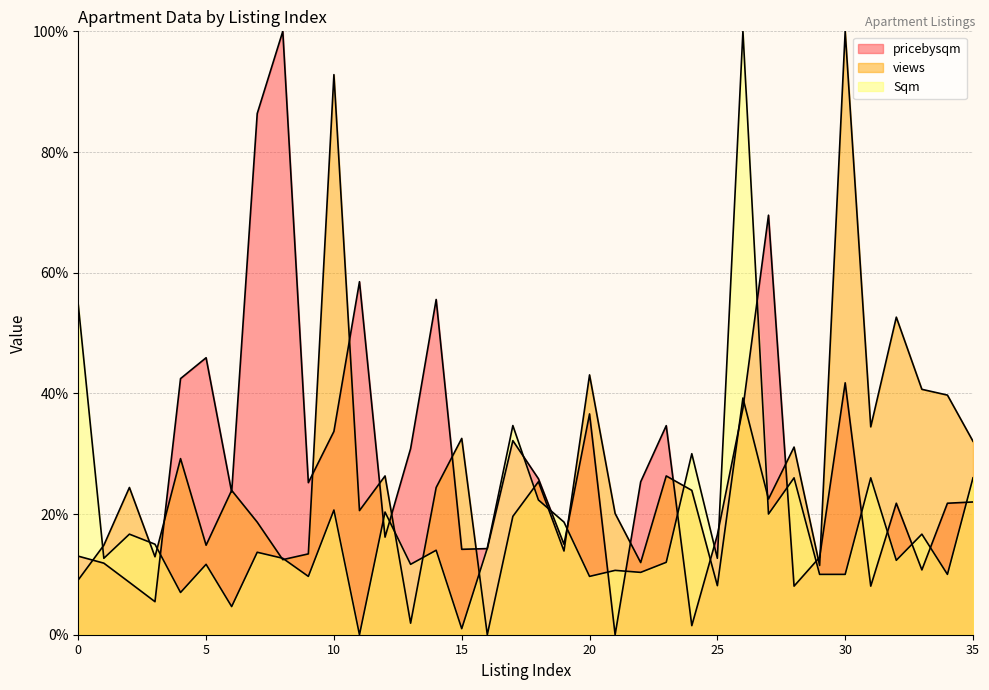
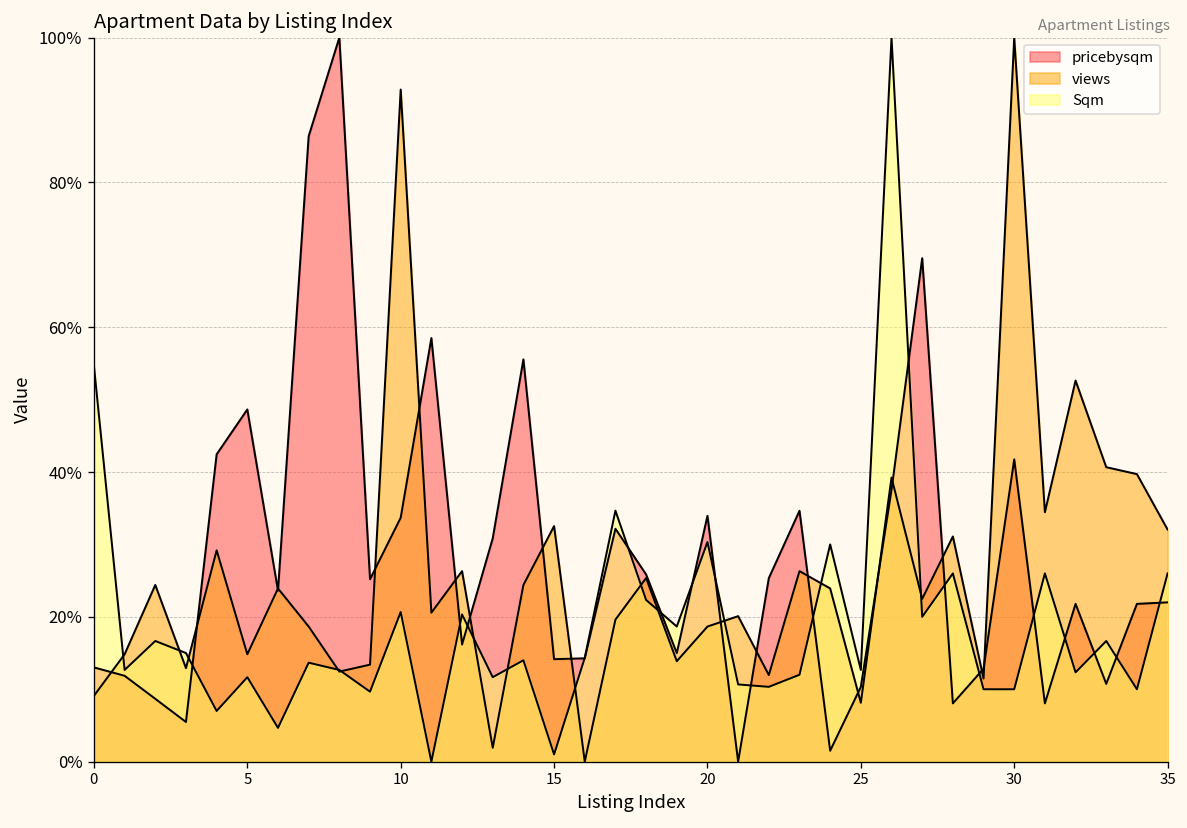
  {
    "pricebysqm": {
      "0": "13%",
-     "5": "46%",
+     "5": "49%",
      "10": "34%",
      "15": "14%",
-     "20": "37%",
-     "25": "17%",
+     "20": "34%",
+     "25": "10%",
      "30": "42%",
      "35": "22%"
    },
    "views": {
      "0": "9%",
      "5": "15%",
      "10": "93%",
      "15": "33%",
-     "20": "43%",
+     "20": "19%",
      "25": "8%",
      "30": "100%",
      "35": "32%"
    },
    "Sqm": {
      "0": "55%",
      "5": "12%",
      "10": "21%",
      "15": "1%",
-     "20": "10%",
+     "20": "30%",
      "25": "13%",
      "30": "10%",
      "35": "26%"
    }
  }
